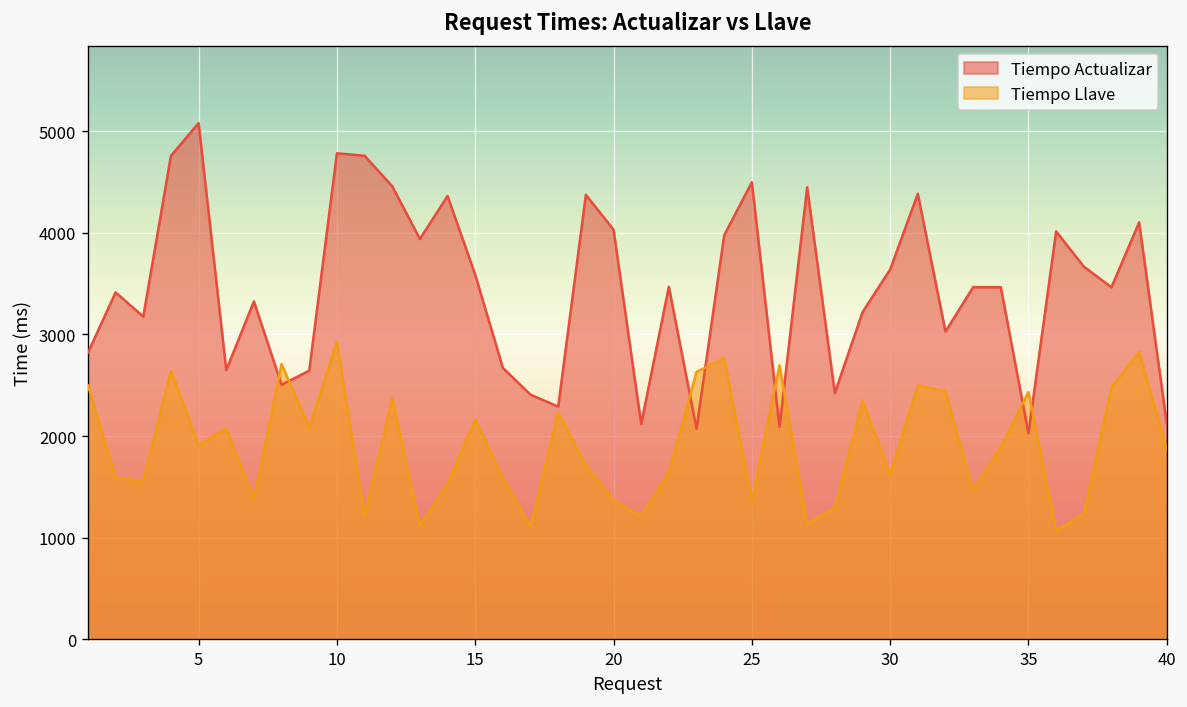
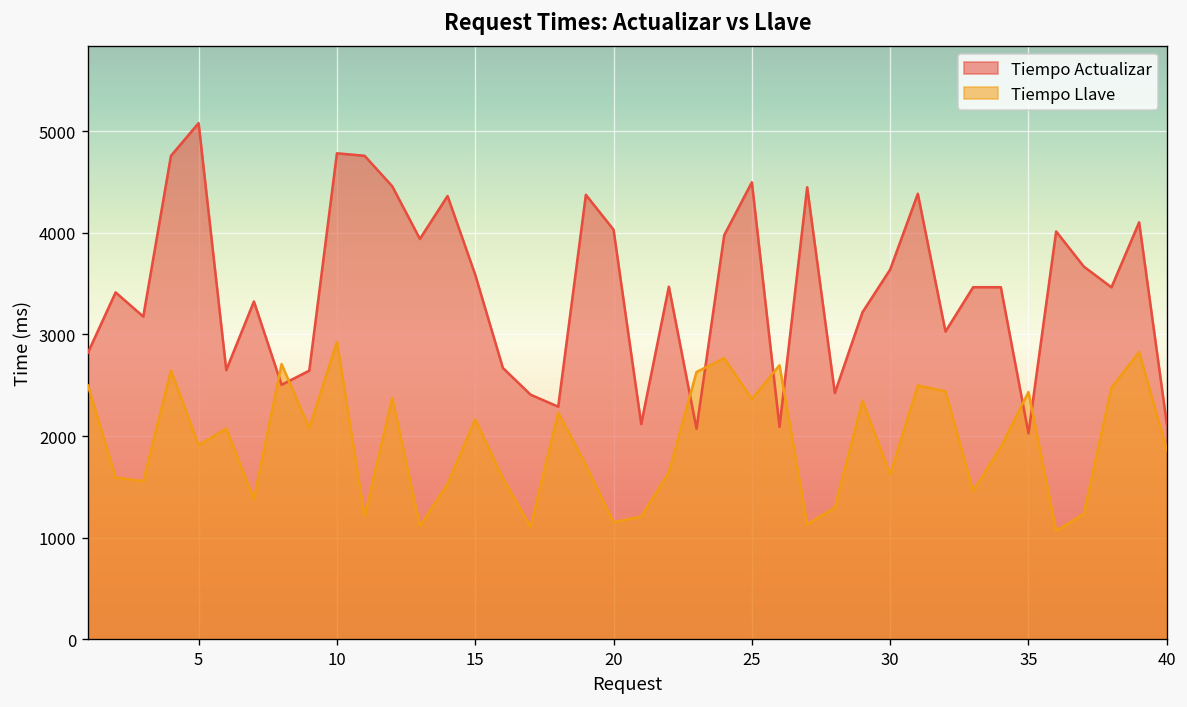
  {
    "Tiempo Actualizar": {
      "5": 5100,
      "10": 4800,
      "15": 3600,
      "20": 4000,
      "25": 4500,
      "30": 3600,
      "35": 2000,
      "40": 2100
    },
    "Tiempo Llave": {
      "5": 1900,
      "10": 2900,
      "15": 2200,
-     "20": 1400,
-     "25": 1400,
+     "20": 1200,
+     "25": 2400,
      "30": 1600,
      "35": 2400,
      "40": 1900
    }
  }
